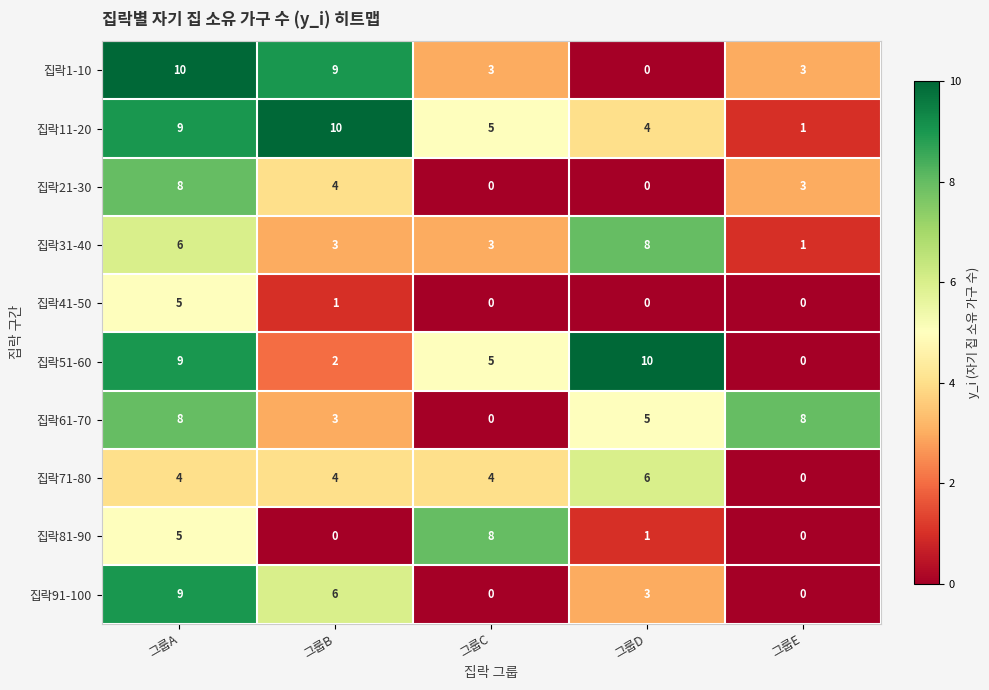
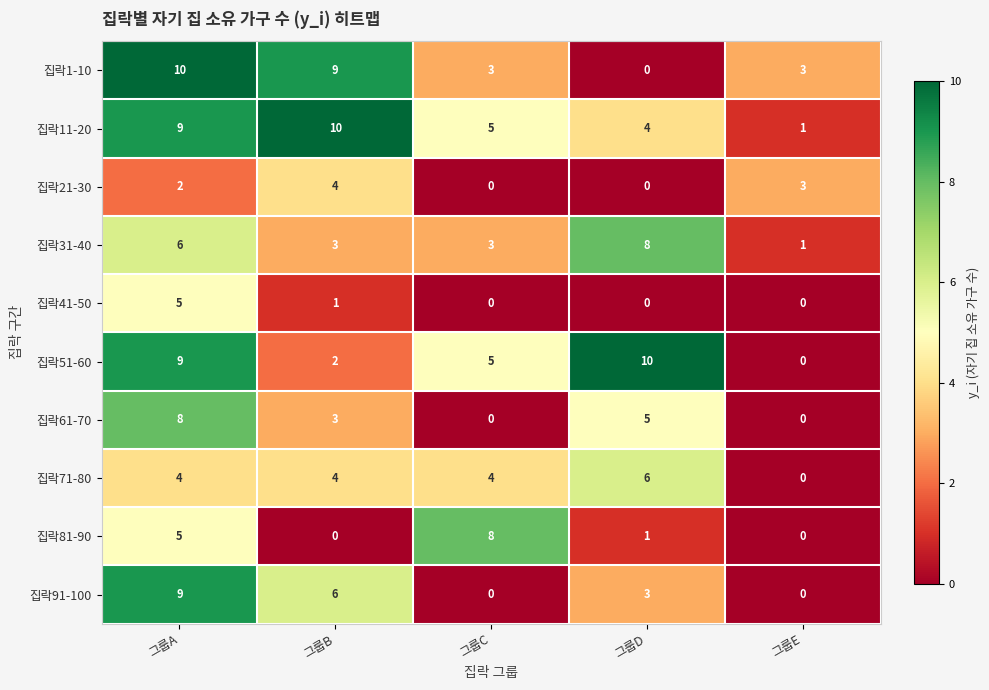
  {
    "집락1-10": {
      "그룹A": 10,
      "그룹B": 9,
      "그룹C": 3,
      "그룹D": 0,
      "그룹E": 3
    },
    "집락11-20": {
      "그룹A": 9,
      "그룹B": 10,
      "그룹C": 5,
      "그룹D": 4,
      "그룹E": 1
    },
    "집락21-30": {
-     "그룹A": 8,
+     "그룹A": 2,
      "그룹B": 4,
      "그룹C": 0,
      "그룹D": 0,
      "그룹E": 3
    },
    "집락31-40": {
      "그룹A": 6,
      "그룹B": 3,
      "그룹C": 3,
      "그룹D": 8,
      "그룹E": 1
    },
    "집락41-50": {
      "그룹A": 5,
      "그룹B": 1,
      "그룹C": 0,
      "그룹D": 0,
      "그룹E": 0
    },
    "집락51-60": {
      "그룹A": 9,
      "그룹B": 2,
      "그룹C": 5,
      "그룹D": 10,
      "그룹E": 0
    },
    "집락61-70": {
      "그룹A": 8,
      "그룹B": 3,
      "그룹C": 0,
      "그룹D": 5,
-     "그룹E": 8
+     "그룹E": 0
    },
    "집락71-80": {
      "그룹A": 4,
      "그룹B": 4,
      "그룹C": 4,
      "그룹D": 6,
      "그룹E": 0
    },
    "집락81-90": {
      "그룹A": 5,
      "그룹B": 0,
      "그룹C": 8,
      "그룹D": 1,
      "그룹E": 0
    },
    "집락91-100": {
      "그룹A": 9,
      "그룹B": 6,
      "그룹C": 0,
      "그룹D": 3,
      "그룹E": 0
    }
  }
